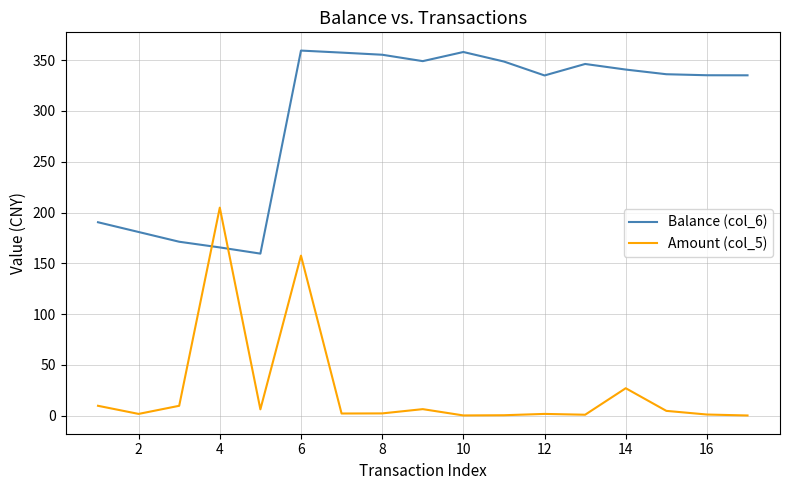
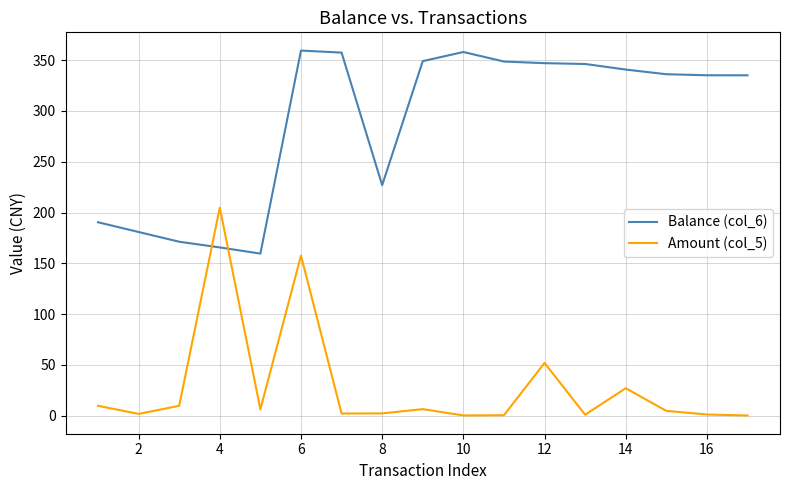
  {
    "Balance (col_6)": {
      "2": 181,
      "4": 166,
      "6": 360,
-     "8": 355,
+     "8": 227,
      "10": 358,
-     "12": 335,
+     "12": 347,
      "14": 341,
      "16": 335
    },
    "Amount (col_5)": {
      "2": 2,
      "4": 205,
      "6": 158,
      "8": 2,
      "10": 0,
-     "12": 2,
+     "12": 52,
      "14": 27,
      "16": 1
    }
  }
